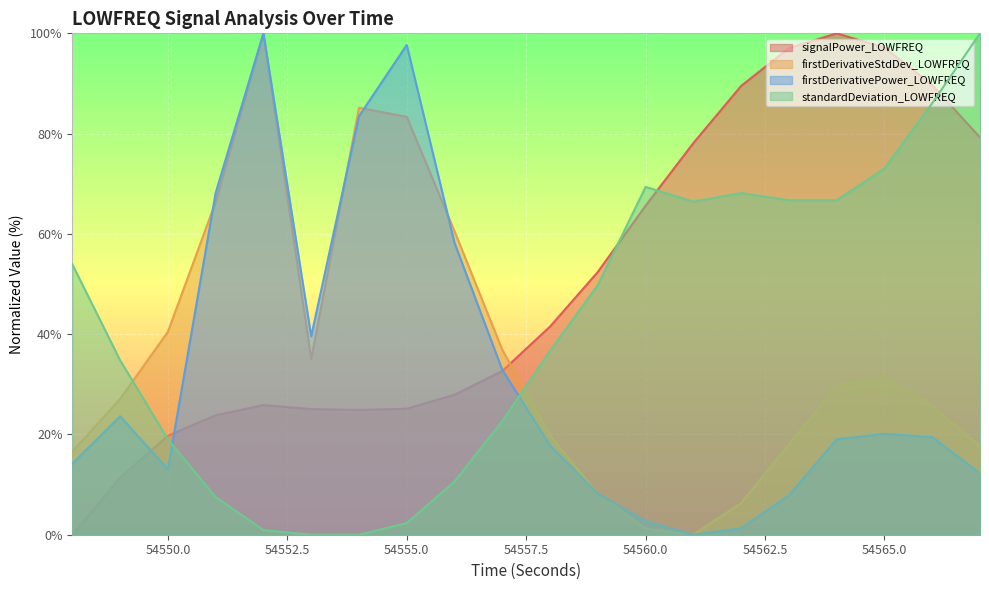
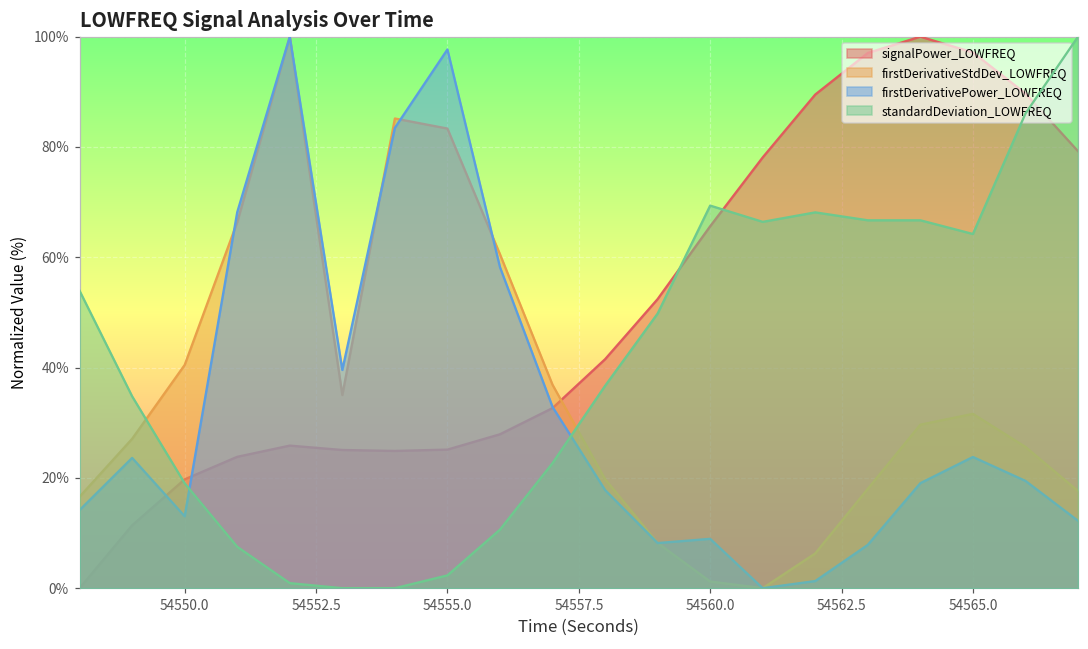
  {
    "firstDerivativePower_LOWFREQ": {
      "54550.0": "13%",
      "54555.0": "98%",
-     "54560.0": "3%",
-     "54565.0": "20%"
+     "54560.0": "9%",
+     "54565.0": "24%"
    },
    "standardDeviation_LOWFREQ": {
      "54550.0": "19%",
      "54555.0": "2%",
      "54560.0": "69%",
-     "54565.0": "73%"
+     "54565.0": "64%"
    }
  }
